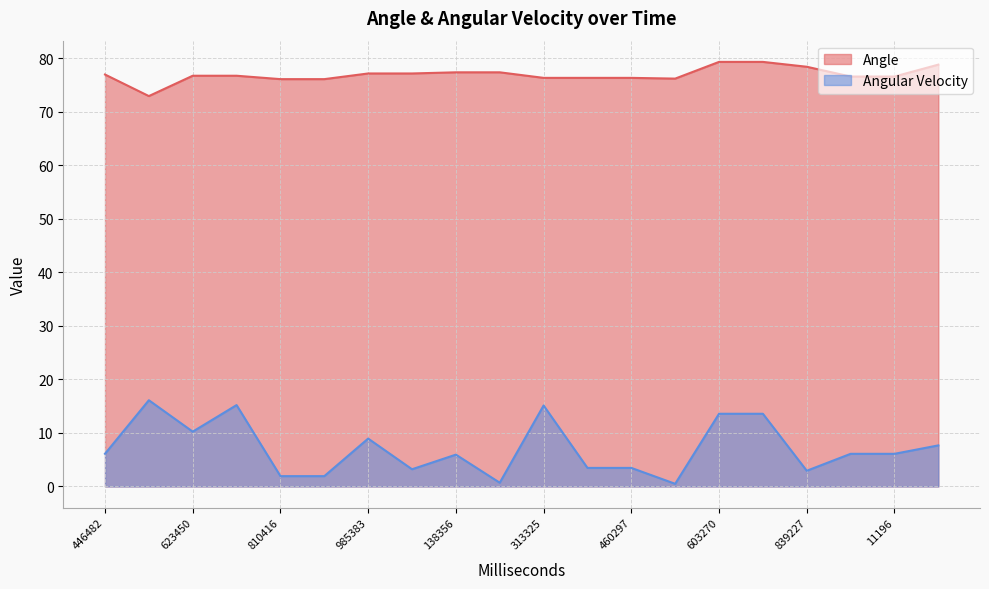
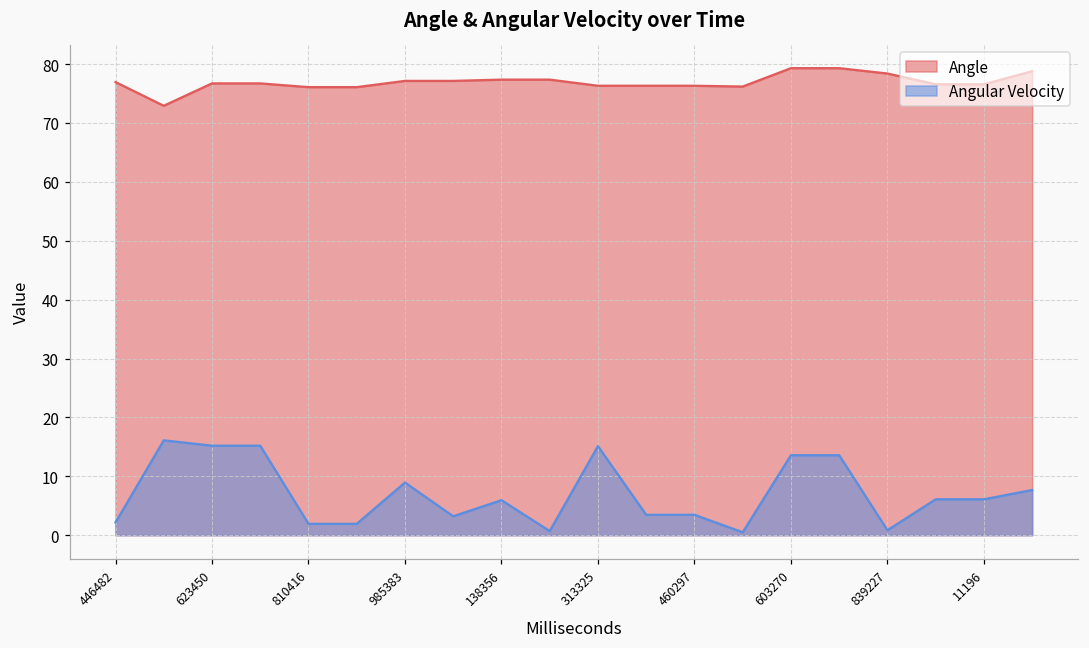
  {
    "Angle": {
      "446482": 77,
      "623450": 77,
      "810416": 76,
      "985383": 77,
      "138356": 77,
      "313325": 76,
      "460297": 76,
      "603270": 79,
      "839227": 78
    },
    "Angular Velocity": {
-     "446482": 6,
-     "623450": 10,
+     "446482": 2,
+     "623450": 15,
      "810416": 2,
      "985383": 9,
      "138356": 6,
      "313325": 15,
      "460297": 3,
      "603270": 14,
-     "839227": 3,
+     "839227": 1,
      "11196": 6
    }
  }
